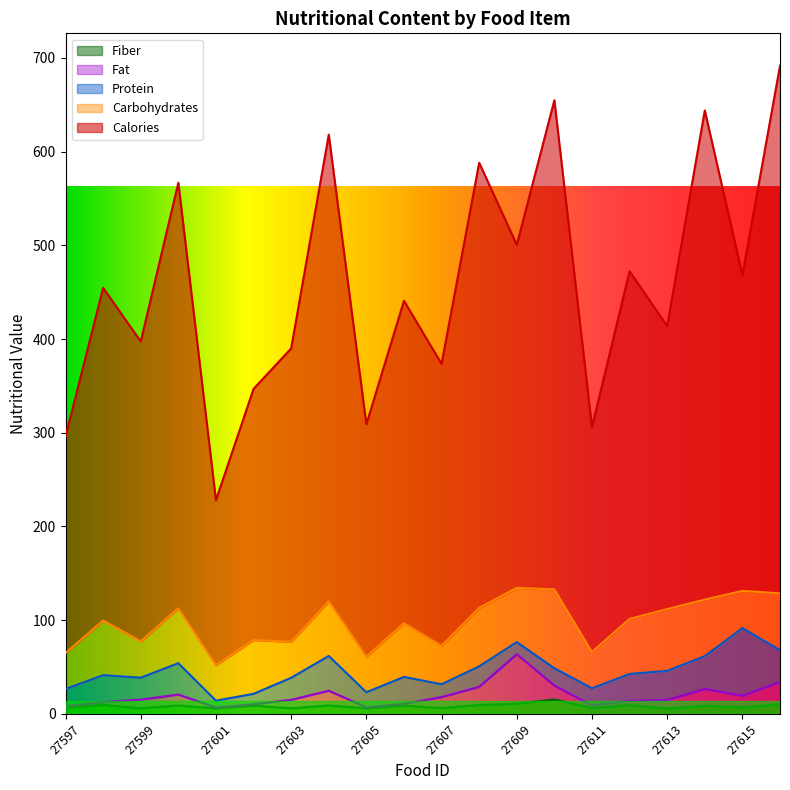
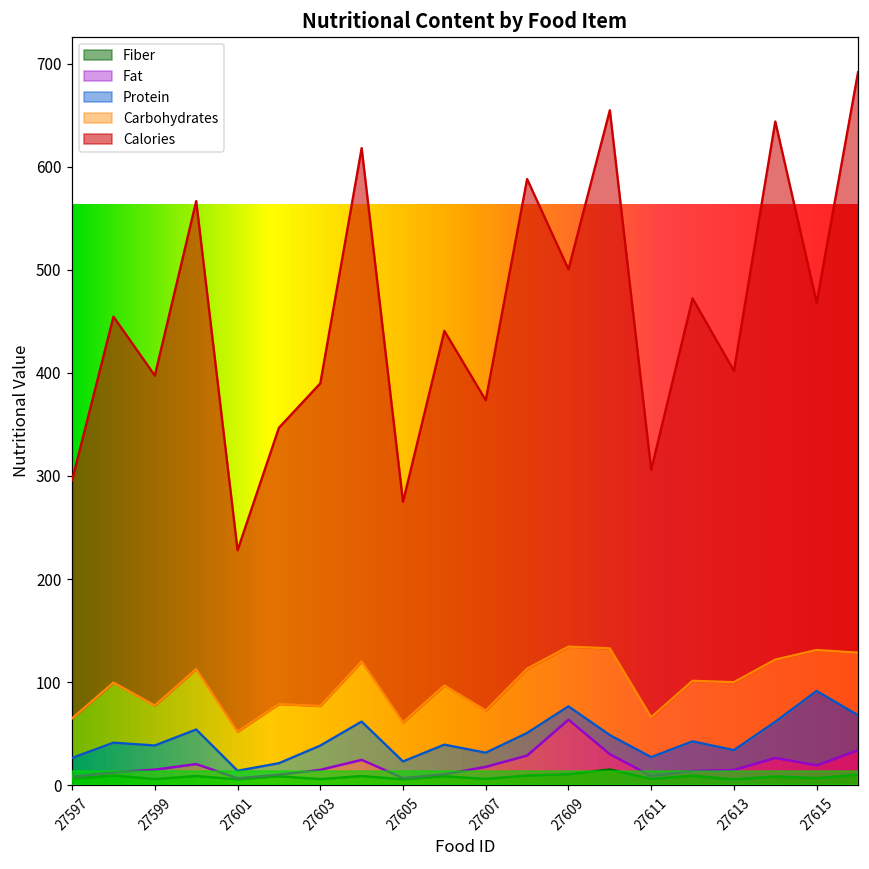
  {
    "Fat": {
      "27599": 10,
      "27603": 10,
      "27607": 10,
      "27609": 50,
      "27613": 10,
      "27615": 10
    },
    "Protein": {
      "27597": 20,
      "27599": 20,
      "27601": 10,
      "27603": 20,
      "27605": 20,
      "27607": 10,
      "27609": 10,
      "27611": 20,
-     "27613": 30,
+     "27613": 20,
      "27615": 70
    },
    "Carbohydrates": {
      "27597": 40,
      "27599": 40,
      "27601": 40,
      "27603": 40,
      "27605": 40,
      "27607": 40,
      "27609": 60,
      "27611": 40,
      "27613": 70,
      "27615": 40
    },
    "Calories": {
      "27597": 230,
      "27599": 320,
      "27601": 180,
      "27603": 310,
-     "27605": 250,
+     "27605": 210,
      "27607": 300,
      "27609": 370,
      "27611": 240,
      "27613": 300,
      "27615": 340
    }
  }
